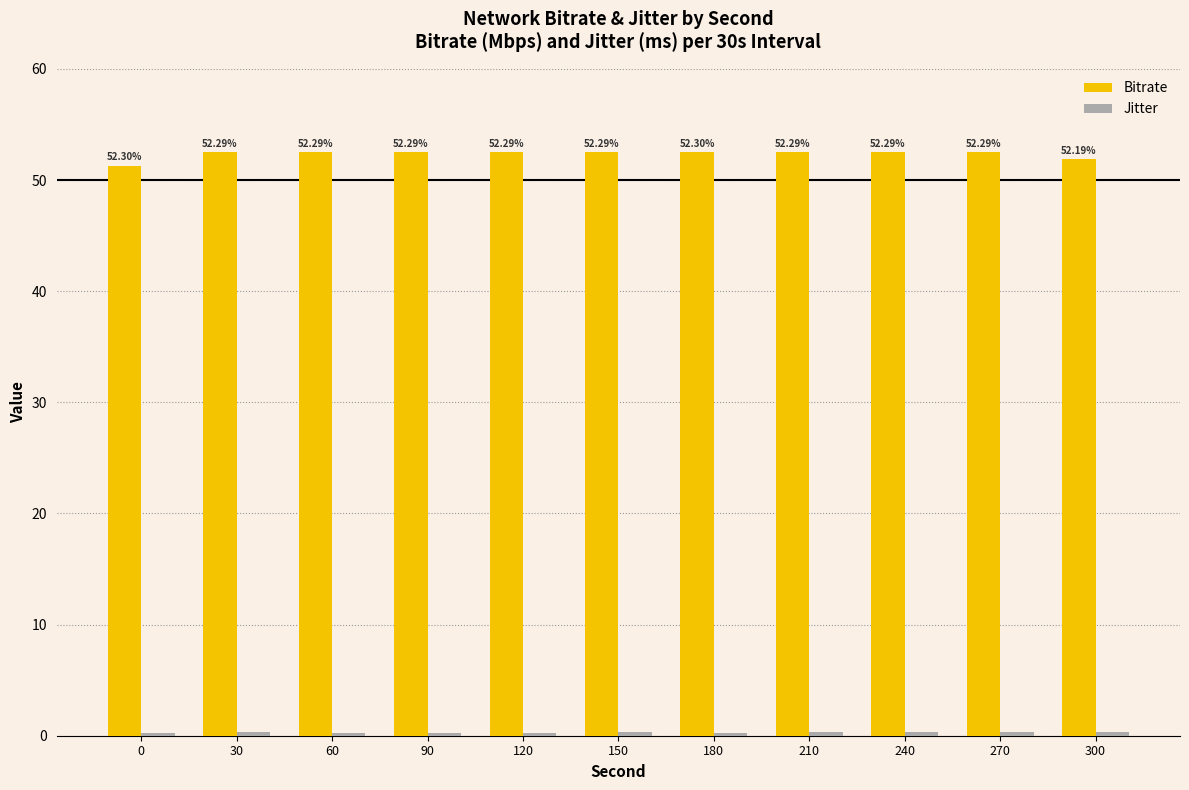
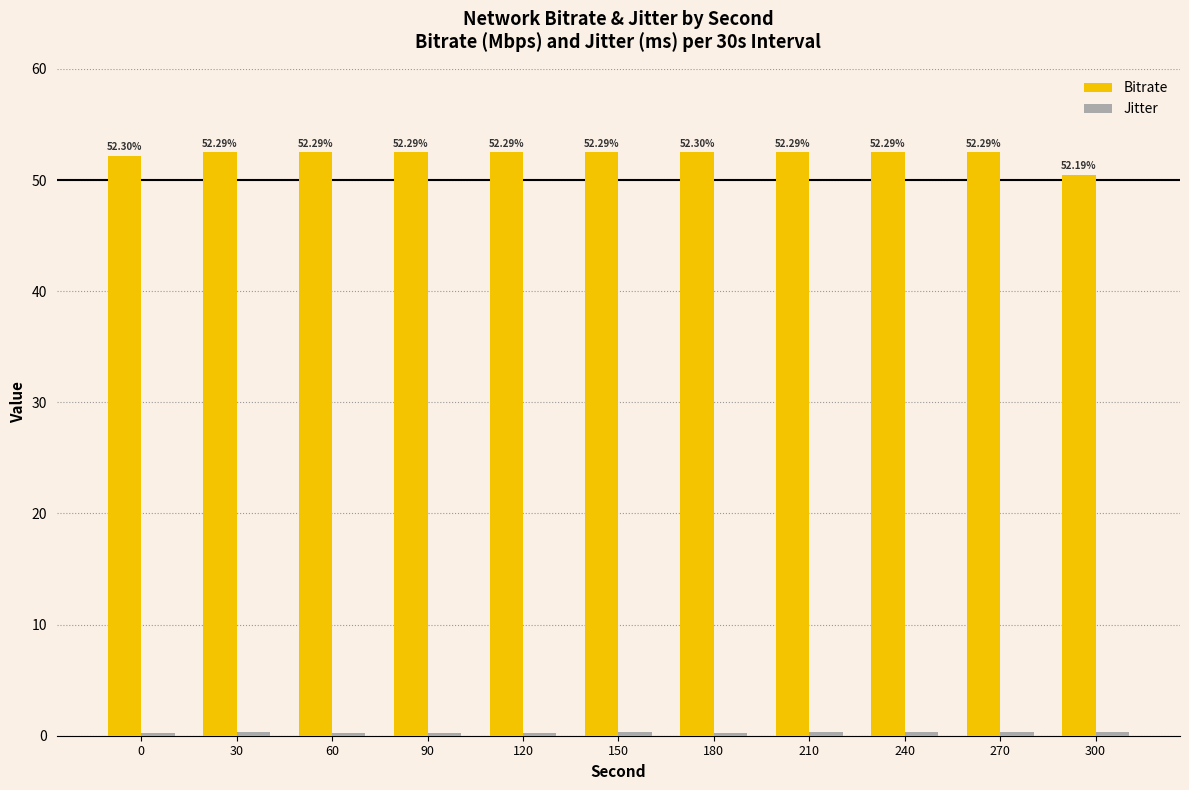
  {
    "Bitrate": {
-     "0": 51.3,
-     "300": 51.9
+     "0": 52.2,
+     "300": 50.5
    },
    "Jitter": {
      "0": 0.2,
      "30": 0.3,
      "60": 0.3,
      "90": 0.3,
      "120": 0.3,
      "150": 0.4,
      "180": 0.3,
      "210": 0.4,
      "240": 0.3,
      "270": 0.3,
      "300": 0.4
    }
  }
